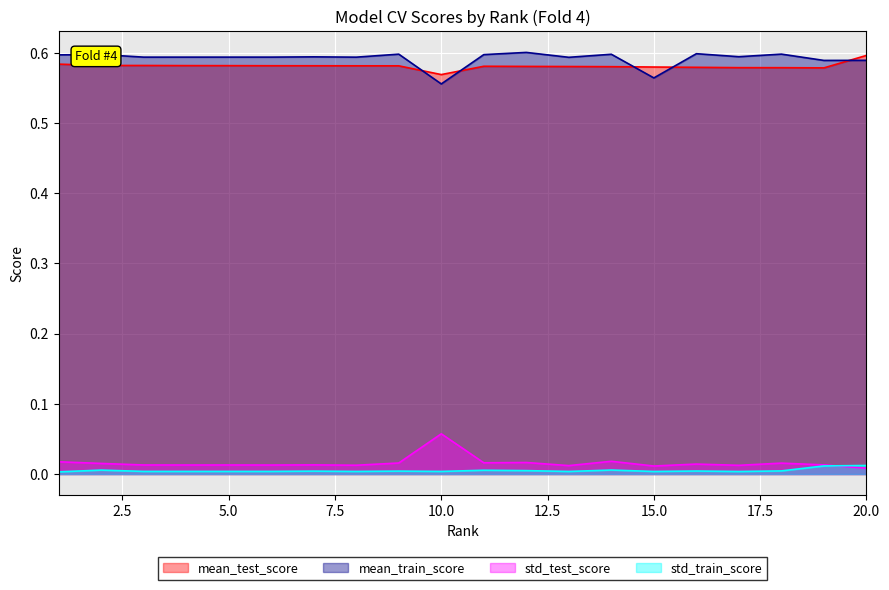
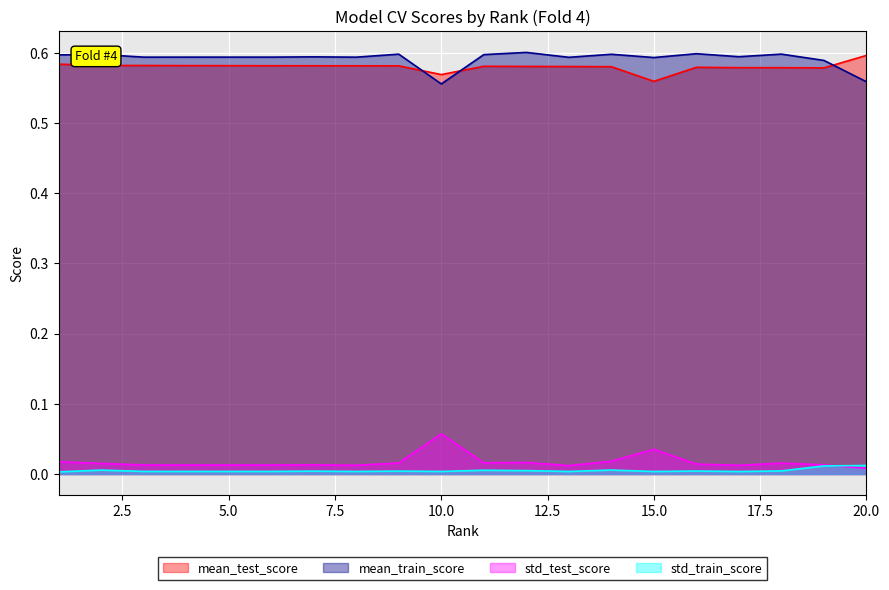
  {
    "mean_test_score": {
      "5.0": 0.58,
      "10.0": 0.57,
-     "15.0": 0.58,
+     "15.0": 0.56,
      "20.0": 0.60
    },
    "mean_train_score": {
      "5.0": 0.59,
      "10.0": 0.56,
-     "15.0": 0.56,
-     "20.0": 0.59
+     "15.0": 0.59,
+     "20.0": 0.56
    },
    "std_test_score": {
      "5.0": 0.01,
      "10.0": 0.06,
-     "15.0": 0.01,
+     "15.0": 0.04,
      "20.0": 0.01
    },
    "std_train_score": {
      "5.0": 0.00,
      "10.0": 0.00,
      "15.0": 0.00,
      "20.0": 0.01
    }
  }
